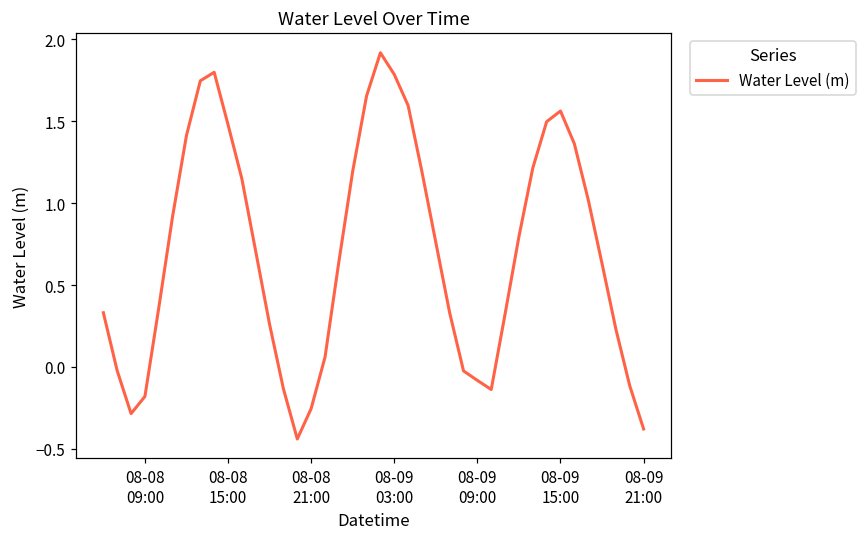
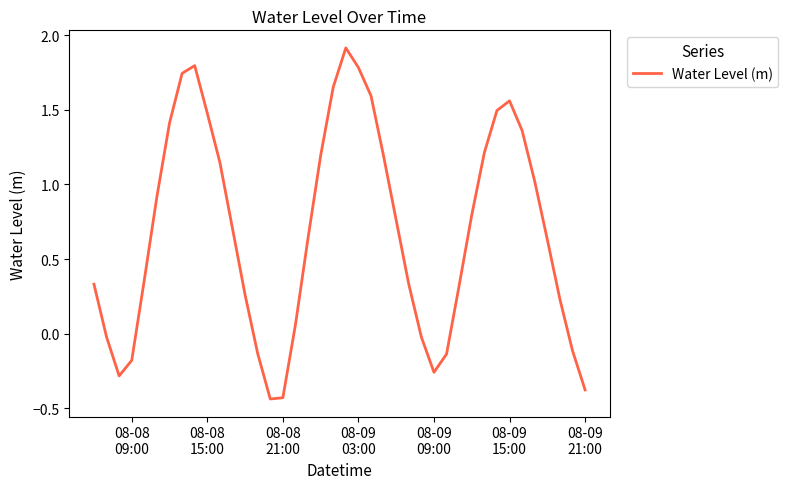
  {
    "08-08 09:00": -0.18,
    "08-08 15:00": 1.48,
-   "08-08 21:00": -0.25,
+   "08-08 21:00": -0.43,
    "08-09 03:00": 1.78,
-   "08-09 09:00": -0.08,
+   "08-09 09:00": -0.26,
    "08-09 15:00": 1.56,
    "08-09 21:00": -0.38
  }
